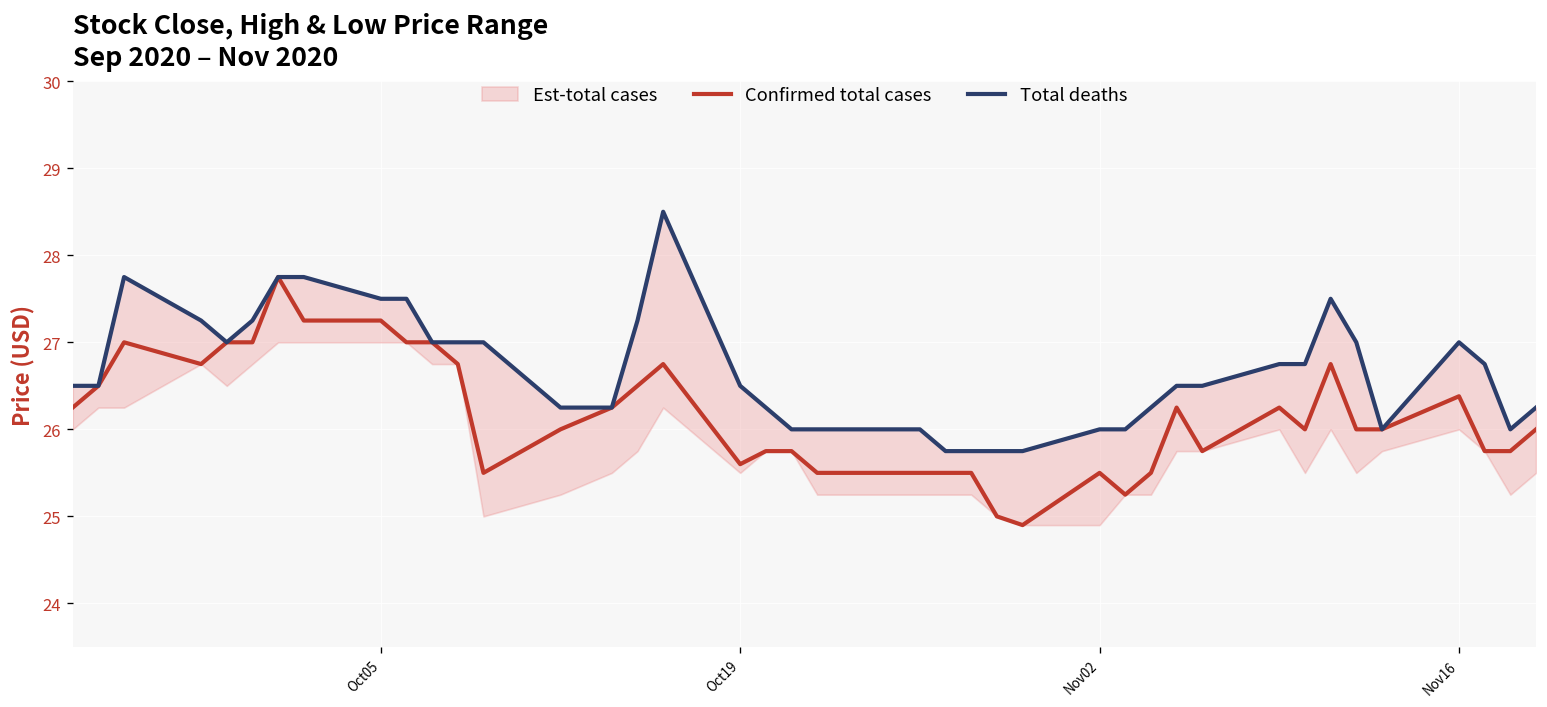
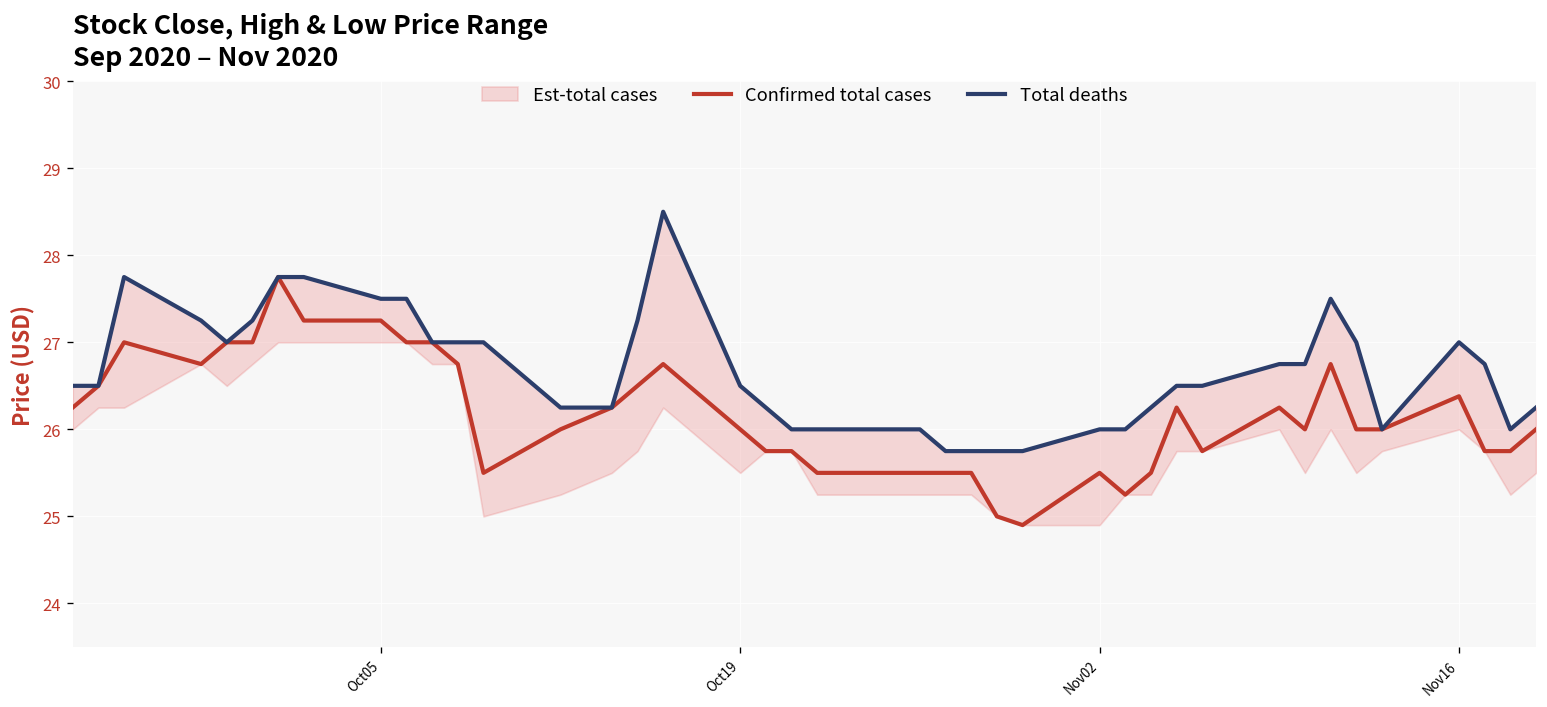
  {
    "Confirmed total cases": {
      "Oct05": 27.3,
-     "Oct19": 25.6,
+     "Oct19": 26.0,
      "Nov02": 25.5,
      "Nov16": 26.4
    }
  }
